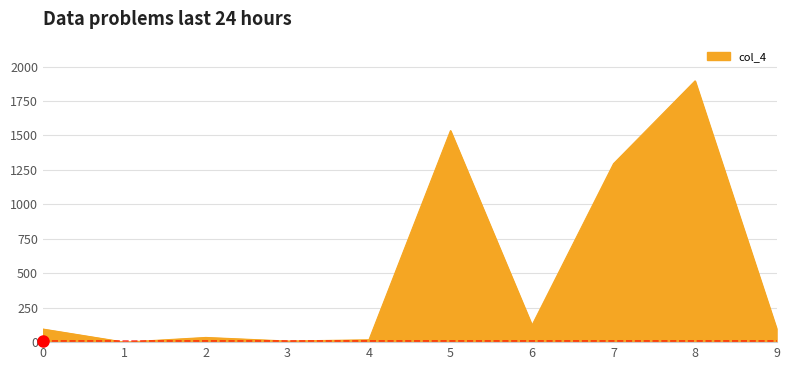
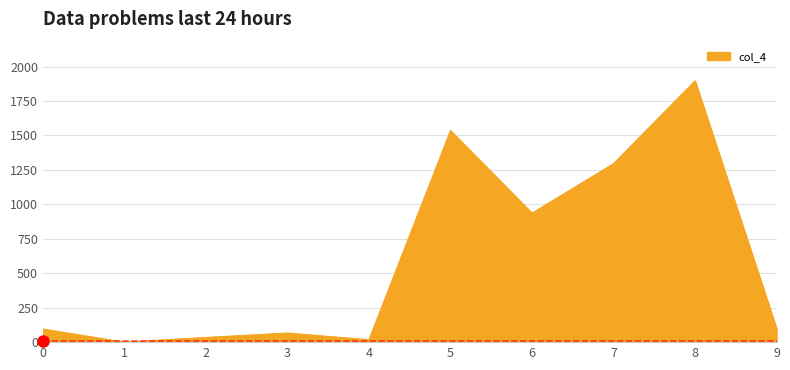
  {
    "col_4": {
      "0": 100,
      "1": 0,
      "2": 30,
-     "3": 10,
+     "3": 70,
      "4": 20,
      "5": 1540,
-     "6": 120,
+     "6": 940,
      "7": 1300,
      "8": 1900,
      "9": 100
    }
  }
